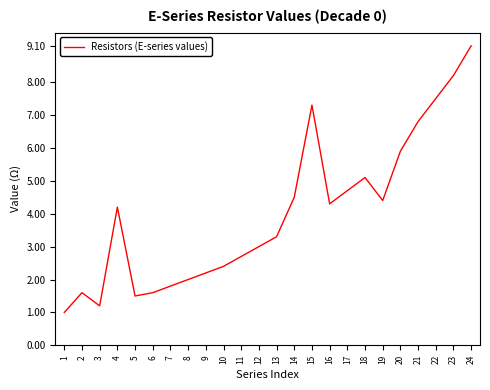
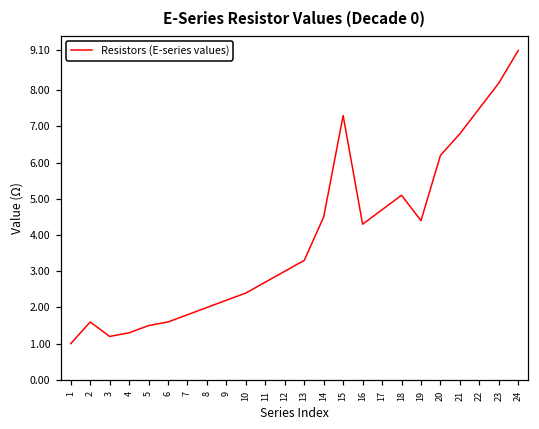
  {
    "1": 1.0,
    "2": 1.6,
    "3": 1.2,
-   "4": 4.2,
+   "4": 1.3,
    "5": 1.5,
    "6": 1.6,
    "7": 1.8,
    "8": 2.0,
    "9": 2.2,
    "10": 2.4,
    "11": 2.7,
    "12": 3.0,
    "13": 3.3,
    "14": 4.5,
    "15": 7.3,
    "16": 4.3,
    "17": 4.7,
    "18": 5.1,
    "19": 4.4,
-   "20": 5.9,
+   "20": 6.2,
    "21": 6.8,
    "22": 7.5,
    "23": 8.2,
    "24": 9.1
  }
